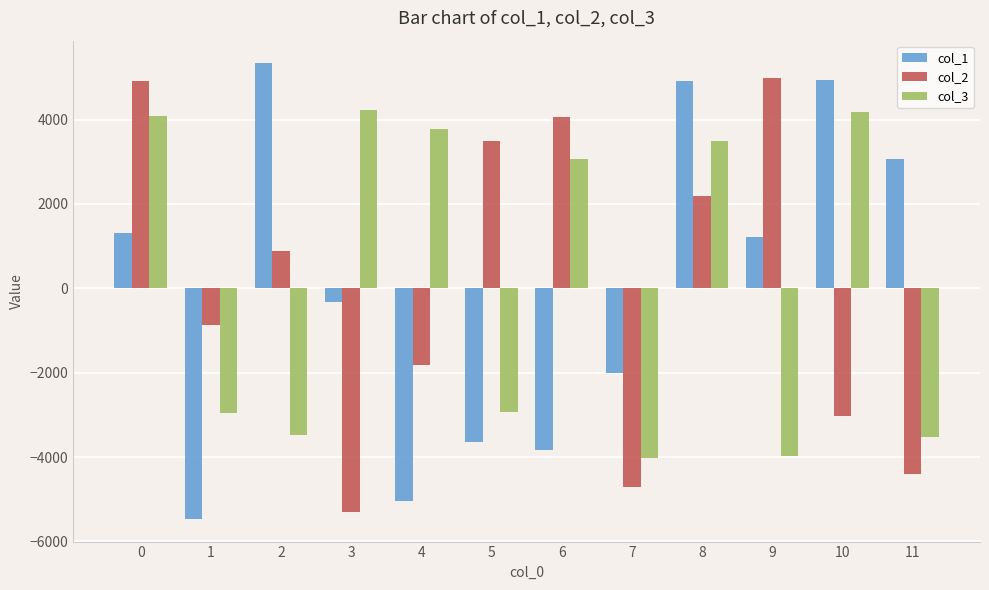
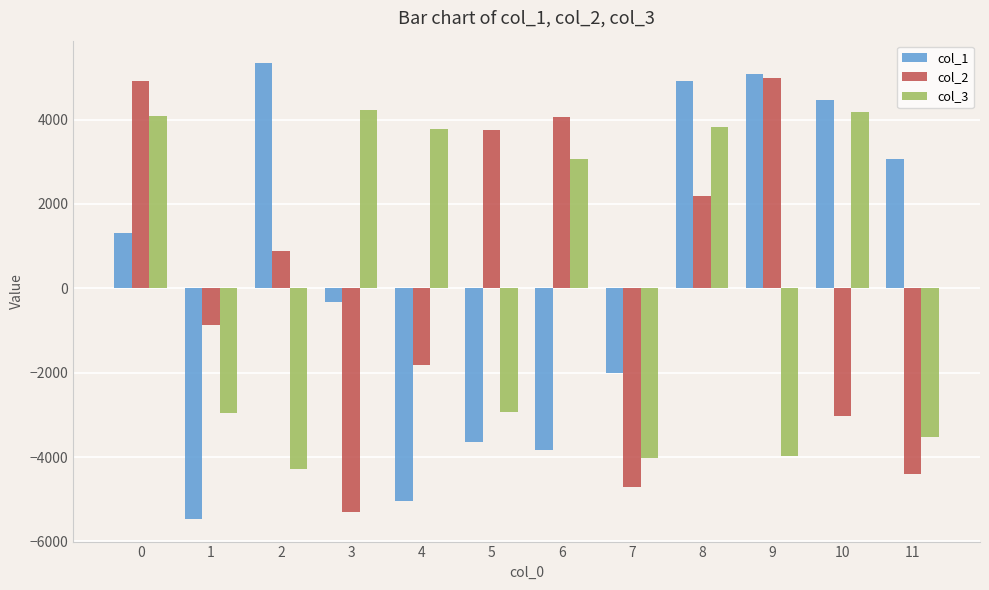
  {
    "col_1": {
      "0": 1300,
      "1": -5500,
      "2": 5300,
      "3": -300,
      "4": -5000,
      "5": -3600,
      "6": -3800,
      "7": -2000,
      "8": 4900,
-     "9": 1200,
-     "10": 4900,
+     "9": 5100,
+     "10": 4500,
      "11": 3100
    },
    "col_2": {
      "0": 4900,
      "1": -900,
      "2": 900,
      "3": -5300,
      "4": -1800,
-     "5": 3500,
+     "5": 3700,
      "6": 4000,
      "7": -4700,
      "8": 2200,
      "9": 5000,
      "10": -3000,
      "11": -4400
    },
    "col_3": {
      "0": 4100,
      "1": -3000,
-     "2": -3500,
+     "2": -4300,
      "3": 4200,
      "4": 3800,
      "5": -2900,
      "6": 3100,
      "7": -4000,
-     "8": 3500,
+     "8": 3800,
      "9": -4000,
      "10": 4200,
      "11": -3500
    }
  }
